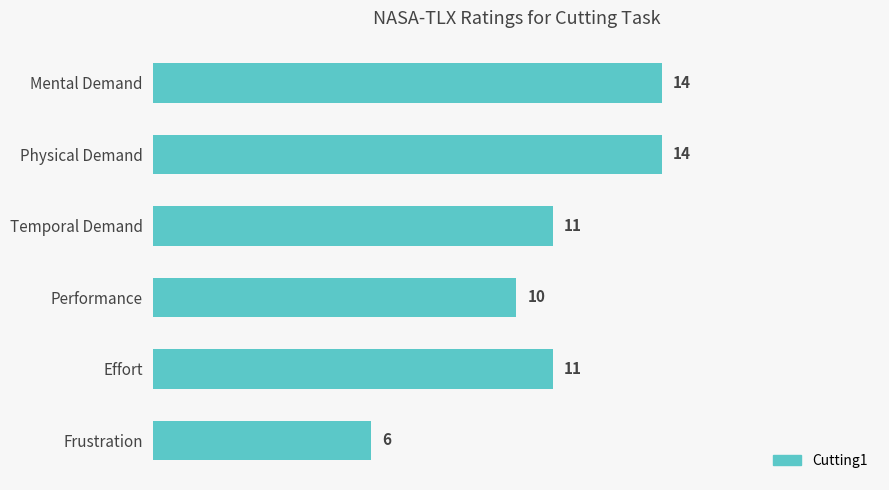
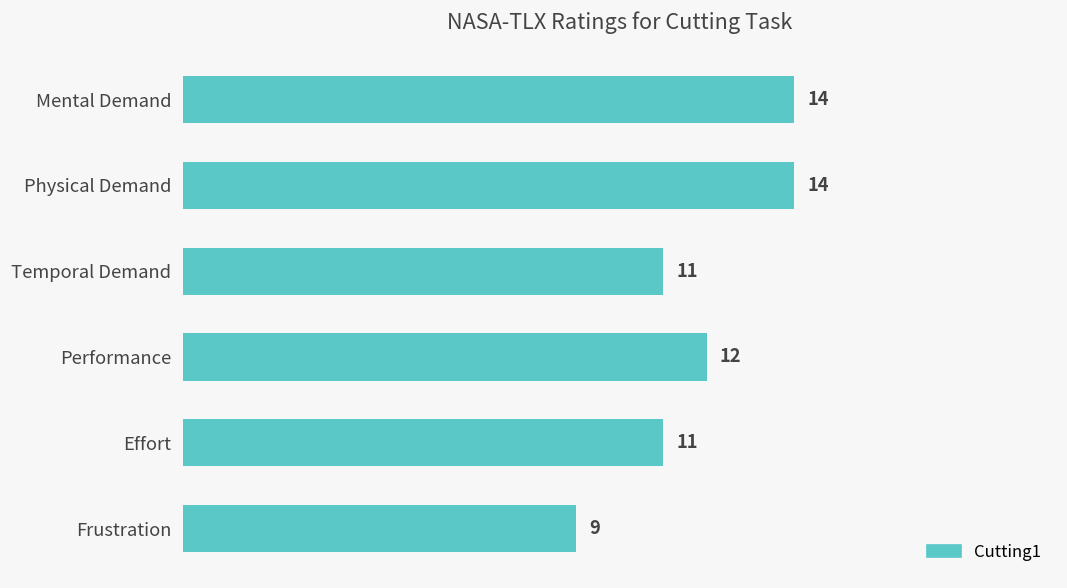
  {
    "Mental Demand": 14,
    "Physical Demand": 14,
    "Temporal Demand": 11,
-   "Performance": 10,
+   "Performance": 12,
    "Effort": 11,
-   "Frustration": 6
+   "Frustration": 9
  }
